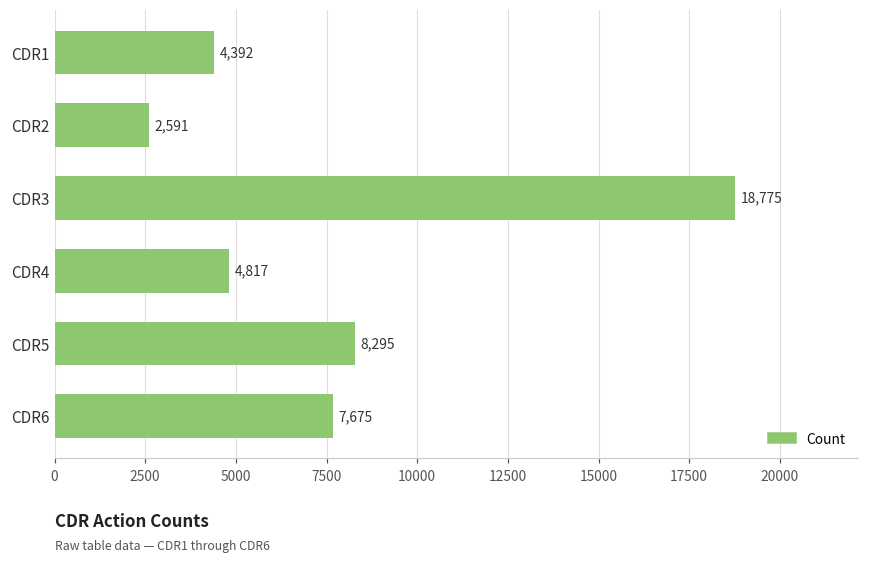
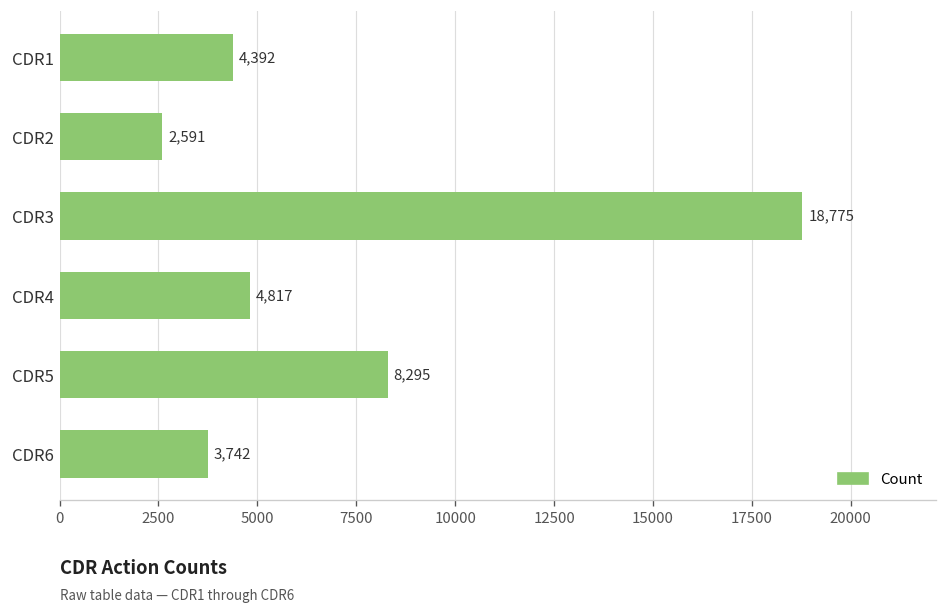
  {
    "CDR1": "4,392",
    "CDR2": "2,591",
    "CDR3": "18,775",
    "CDR4": "4,817",
    "CDR5": "8,295",
-   "CDR6": "7,675"
+   "CDR6": "3,742"
  }
